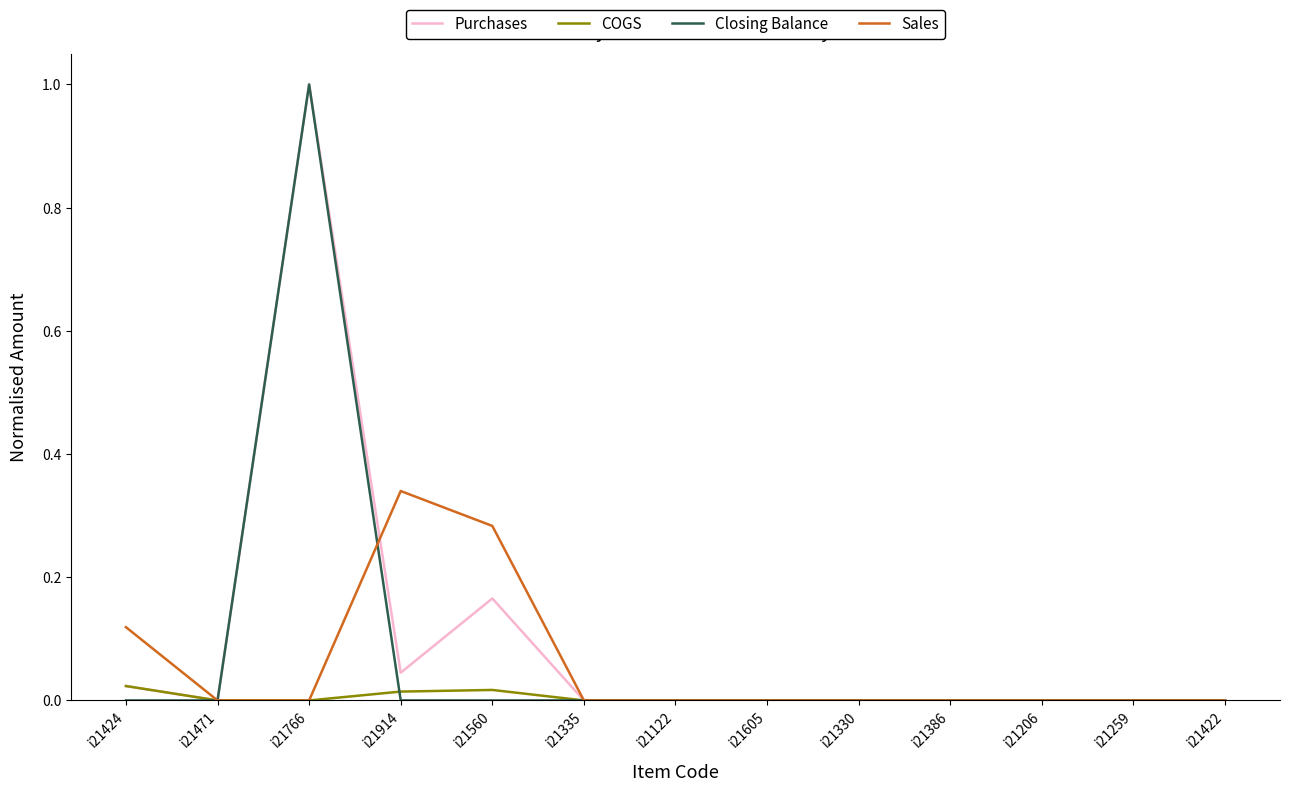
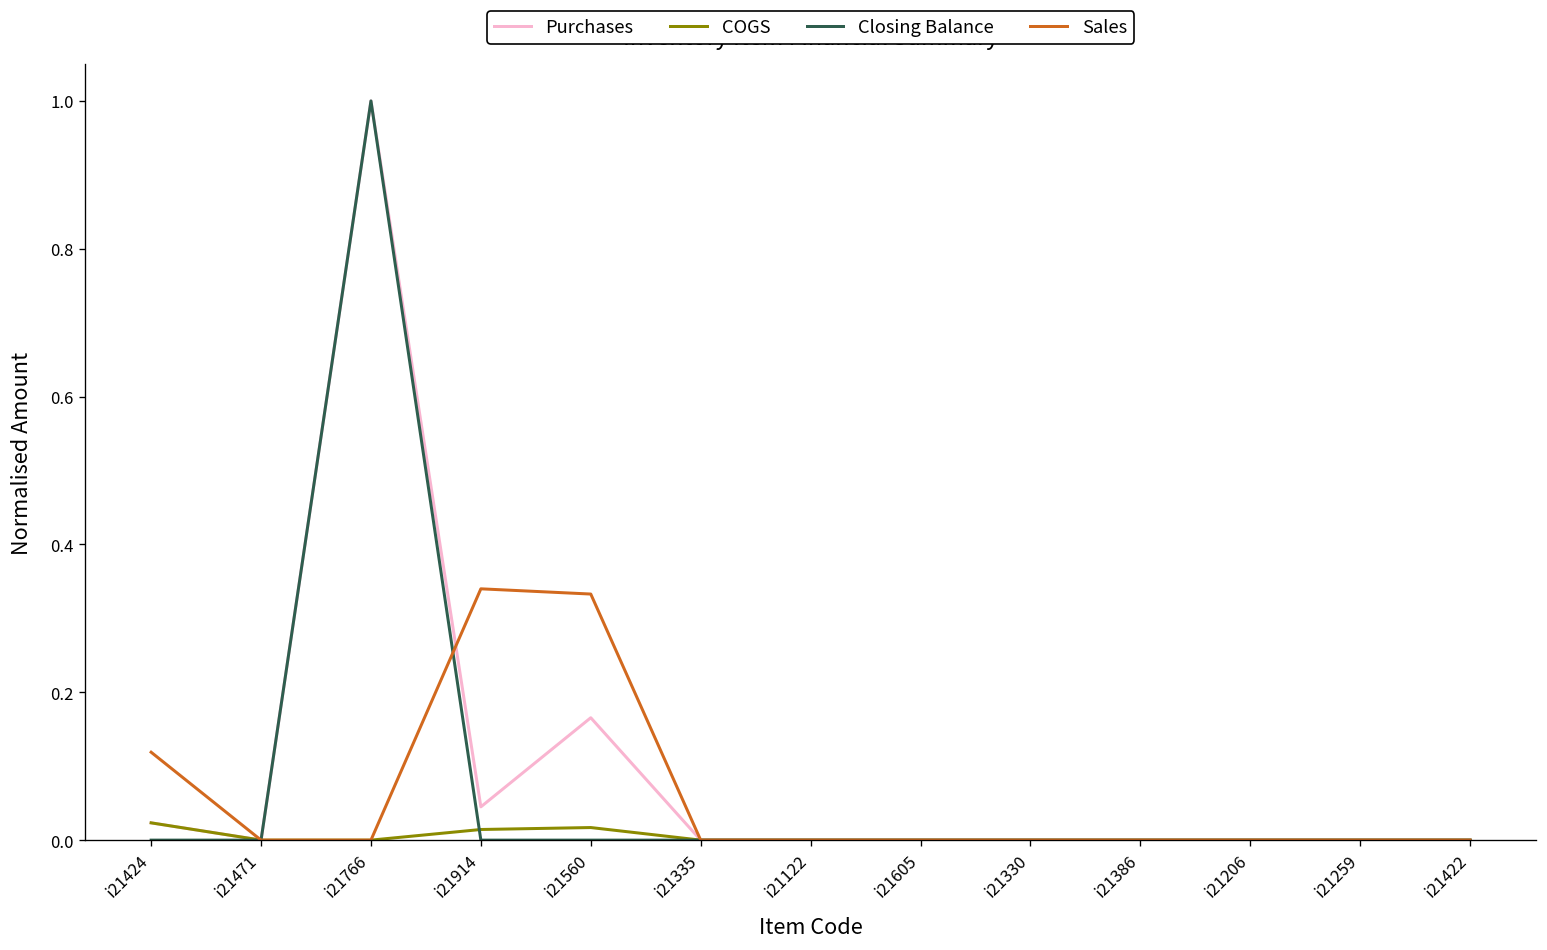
  {
    "Purchases": {
      "i21914": 0.05,
      "i21560": 0.17
    },
    "COGS": {
      "i21914": 0.01,
      "i21560": 0.02
    },
    "Closing Balance": {
      "i21424": 0.00,
      "i21914": 0.00,
      "i21560": 0.00
    },
    "Sales": {
      "i21424": 0.12,
      "i21914": 0.34,
-     "i21560": 0.28
+     "i21560": 0.33
    }
  }
